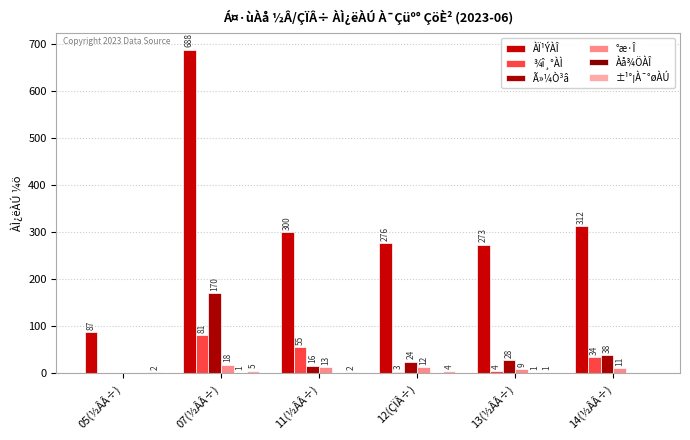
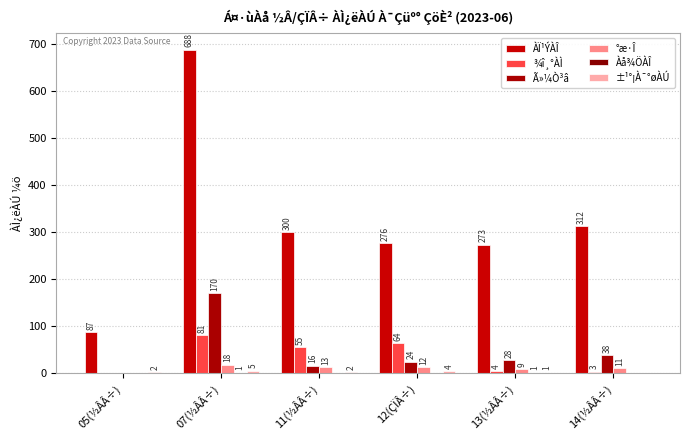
  {
    "¾î¸°ÀÌ": {
      "07(½ÂÂ÷)": 81,
      "11(½ÂÂ÷)": 55,
-     "12(ÇÏÂ÷)": 3,
+     "12(ÇÏÂ÷)": 64,
      "13(½ÂÂ÷)": 4,
-     "14(½ÂÂ÷)": 34
+     "14(½ÂÂ÷)": 3
    }
  }
